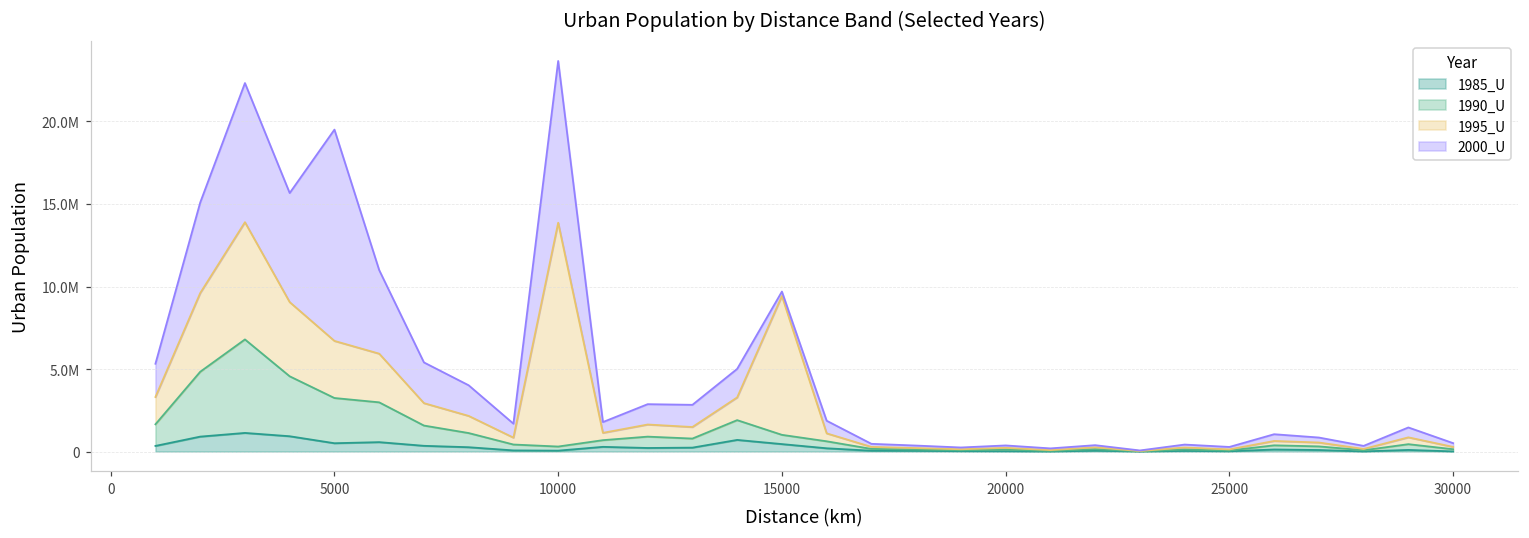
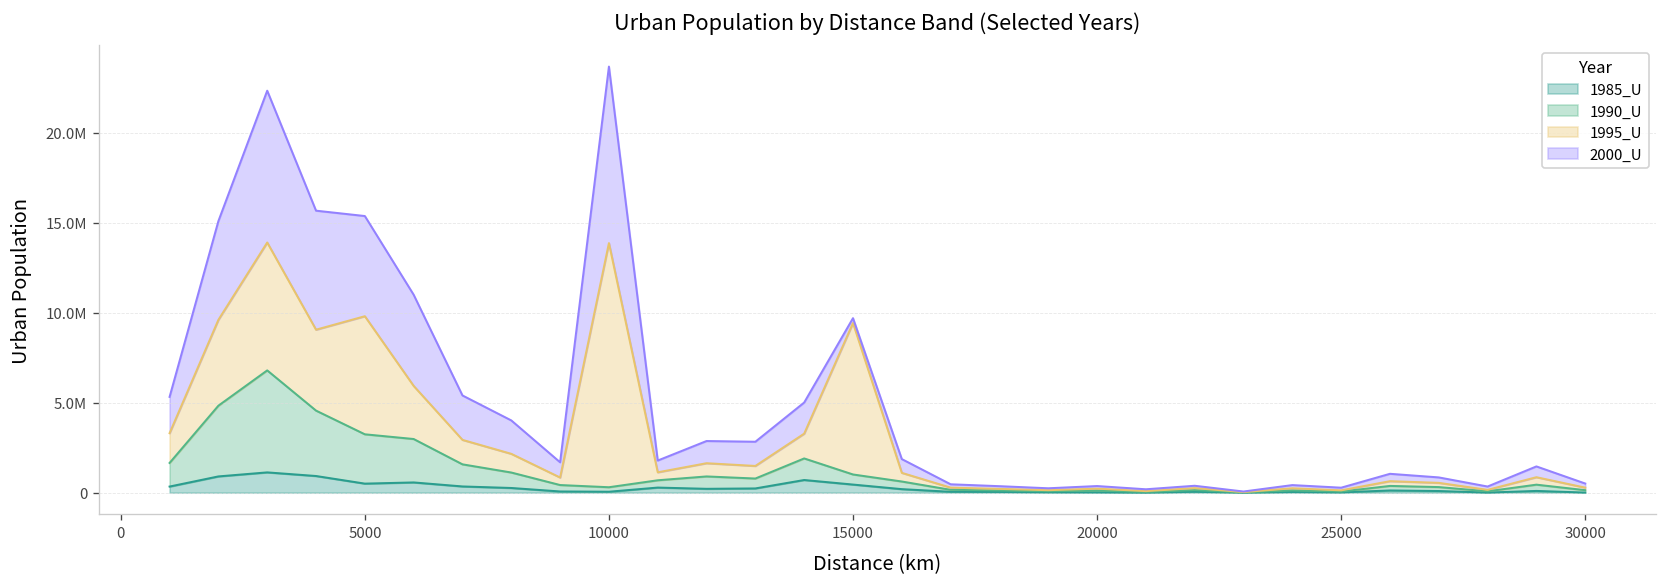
  {
    "1995_U": {
-     "5000": 3500000,
+     "5000": 6600000,
      "10000": 13600000,
      "15000": 8400000
    },
    "2000_U": {
-     "5000": 12800000,
+     "5000": 5600000,
      "10000": 9800000,
      "15000": 300000,
      "30000": 200000
    }
  }
